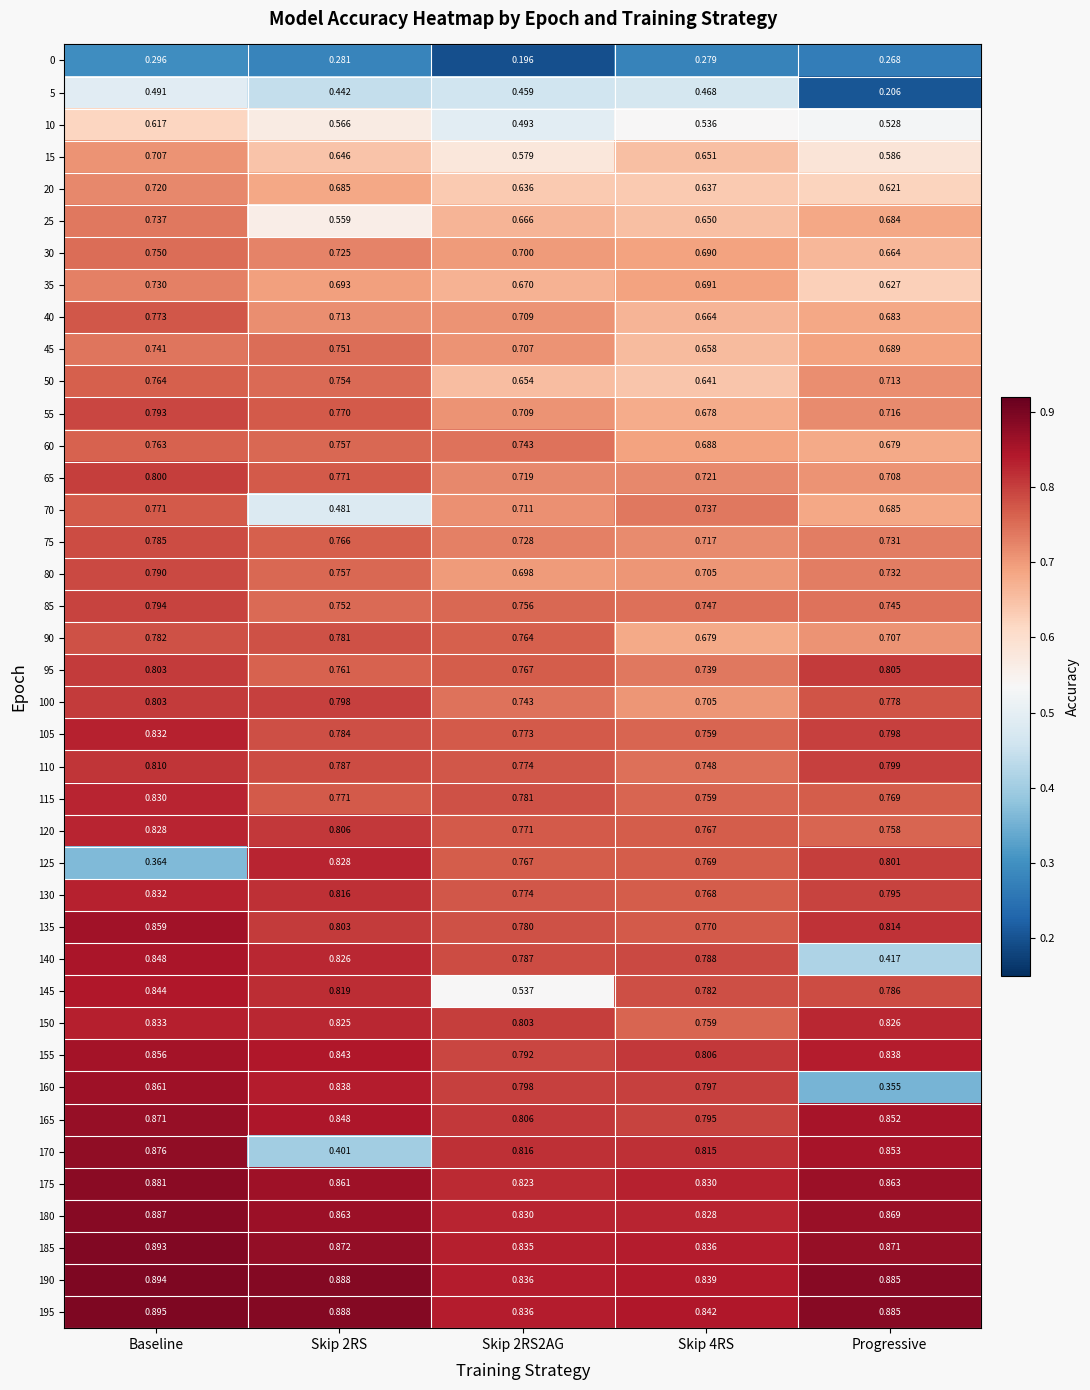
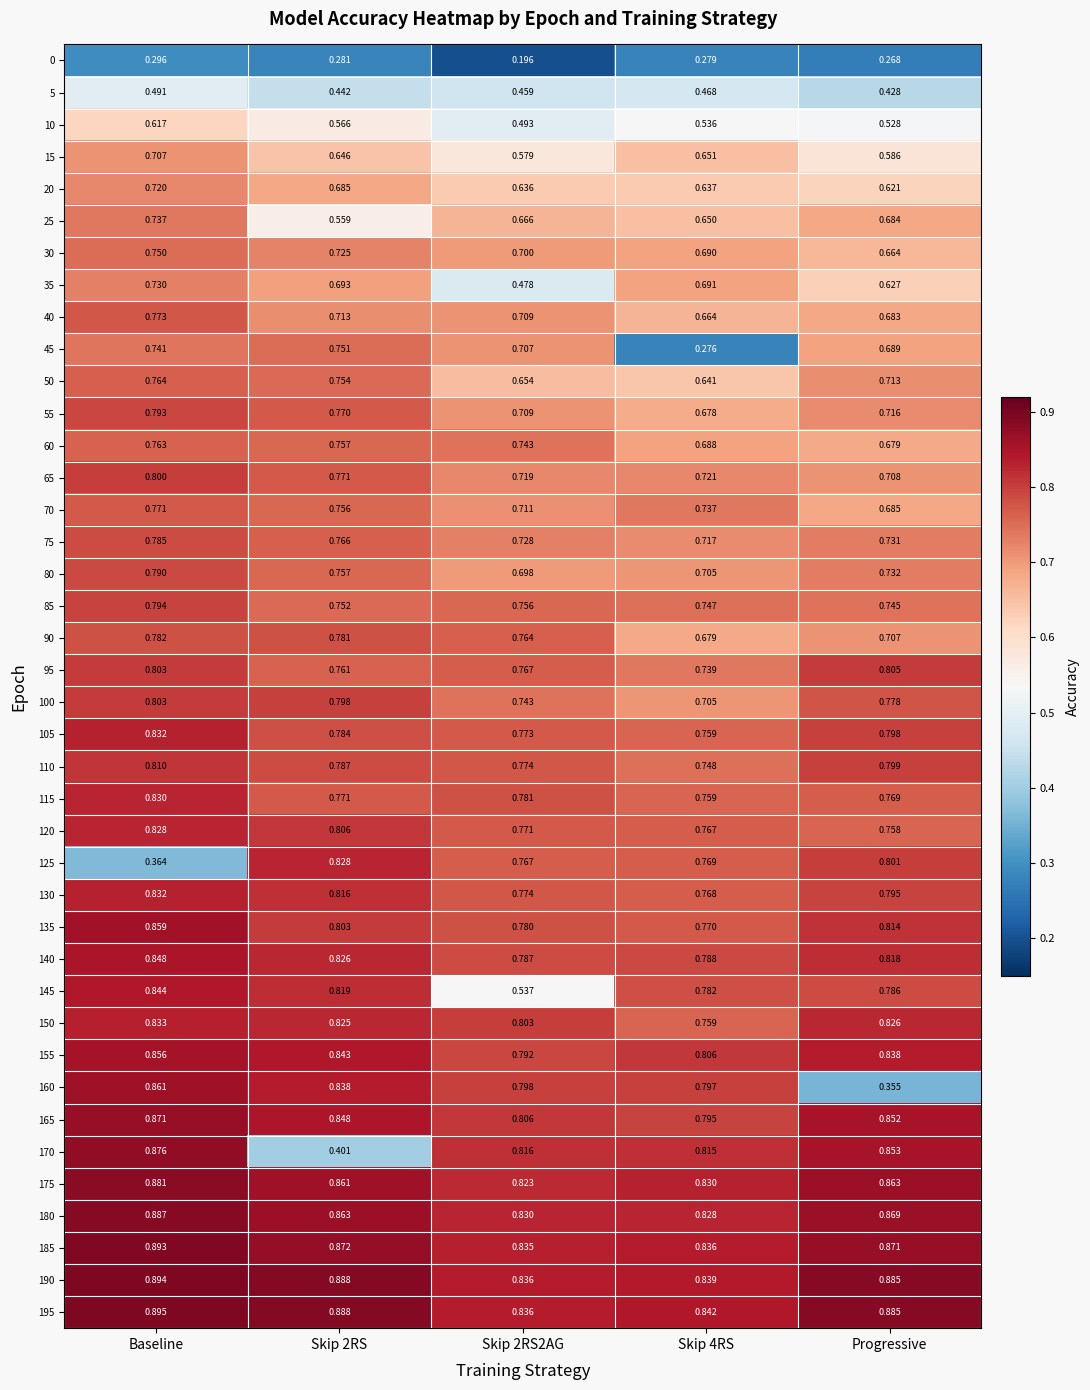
  {
    "0": {
      "Baseline": 0.296,
      "Skip 2RS": 0.281,
      "Skip 2RS2AG": 0.196,
      "Skip 4RS": 0.279,
      "Progressive": 0.268
    },
    "5": {
      "Baseline": 0.491,
      "Skip 2RS": 0.442,
      "Skip 2RS2AG": 0.459,
      "Skip 4RS": 0.468,
-     "Progressive": 0.206
+     "Progressive": 0.428
    },
    "10": {
      "Baseline": 0.617,
      "Skip 2RS": 0.566,
      "Skip 2RS2AG": 0.493,
      "Skip 4RS": 0.536,
      "Progressive": 0.528
    },
    "15": {
      "Baseline": 0.707,
      "Skip 2RS": 0.646,
      "Skip 2RS2AG": 0.579,
      "Skip 4RS": 0.651,
      "Progressive": 0.586
    },
    "20": {
      "Baseline": 0.720,
      "Skip 2RS": 0.685,
      "Skip 2RS2AG": 0.636,
      "Skip 4RS": 0.637,
      "Progressive": 0.621
    },
    "25": {
      "Baseline": 0.737,
      "Skip 2RS": 0.559,
      "Skip 2RS2AG": 0.666,
      "Skip 4RS": 0.650,
      "Progressive": 0.684
    },
    "30": {
      "Baseline": 0.750,
      "Skip 2RS": 0.725,
      "Skip 2RS2AG": 0.700,
      "Skip 4RS": 0.690,
      "Progressive": 0.664
    },
    "35": {
      "Baseline": 0.730,
      "Skip 2RS": 0.693,
-     "Skip 2RS2AG": 0.670,
+     "Skip 2RS2AG": 0.478,
      "Skip 4RS": 0.691,
      "Progressive": 0.627
    },
    "40": {
      "Baseline": 0.773,
      "Skip 2RS": 0.713,
      "Skip 2RS2AG": 0.709,
      "Skip 4RS": 0.664,
      "Progressive": 0.683
    },
    "45": {
      "Baseline": 0.741,
      "Skip 2RS": 0.751,
      "Skip 2RS2AG": 0.707,
-     "Skip 4RS": 0.658,
+     "Skip 4RS": 0.276,
      "Progressive": 0.689
    },
    "50": {
      "Baseline": 0.764,
      "Skip 2RS": 0.754,
      "Skip 2RS2AG": 0.654,
      "Skip 4RS": 0.641,
      "Progressive": 0.713
    },
    "55": {
      "Baseline": 0.793,
      "Skip 2RS": 0.770,
      "Skip 2RS2AG": 0.709,
      "Skip 4RS": 0.678,
      "Progressive": 0.716
    },
    "60": {
      "Baseline": 0.763,
      "Skip 2RS": 0.757,
      "Skip 2RS2AG": 0.743,
      "Skip 4RS": 0.688,
      "Progressive": 0.679
    },
    "65": {
      "Baseline": 0.800,
      "Skip 2RS": 0.771,
      "Skip 2RS2AG": 0.719,
      "Skip 4RS": 0.721,
      "Progressive": 0.708
    },
    "70": {
      "Baseline": 0.771,
-     "Skip 2RS": 0.481,
+     "Skip 2RS": 0.756,
      "Skip 2RS2AG": 0.711,
      "Skip 4RS": 0.737,
      "Progressive": 0.685
    },
    "75": {
      "Baseline": 0.785,
      "Skip 2RS": 0.766,
      "Skip 2RS2AG": 0.728,
      "Skip 4RS": 0.717,
      "Progressive": 0.731
    },
    "80": {
      "Baseline": 0.790,
      "Skip 2RS": 0.757,
      "Skip 2RS2AG": 0.698,
      "Skip 4RS": 0.705,
      "Progressive": 0.732
    },
    "85": {
      "Baseline": 0.794,
      "Skip 2RS": 0.752,
      "Skip 2RS2AG": 0.756,
      "Skip 4RS": 0.747,
      "Progressive": 0.745
    },
    "90": {
      "Baseline": 0.782,
      "Skip 2RS": 0.781,
      "Skip 2RS2AG": 0.764,
      "Skip 4RS": 0.679,
      "Progressive": 0.707
    },
    "95": {
      "Baseline": 0.803,
      "Skip 2RS": 0.761,
      "Skip 2RS2AG": 0.767,
      "Skip 4RS": 0.739,
      "Progressive": 0.805
    },
    "100": {
      "Baseline": 0.803,
      "Skip 2RS": 0.798,
      "Skip 2RS2AG": 0.743,
      "Skip 4RS": 0.705,
      "Progressive": 0.778
    },
    "105": {
      "Baseline": 0.832,
      "Skip 2RS": 0.784,
      "Skip 2RS2AG": 0.773,
      "Skip 4RS": 0.759,
      "Progressive": 0.798
    },
    "110": {
      "Baseline": 0.810,
      "Skip 2RS": 0.787,
      "Skip 2RS2AG": 0.774,
      "Skip 4RS": 0.748,
      "Progressive": 0.799
    },
    "115": {
      "Baseline": 0.830,
      "Skip 2RS": 0.771,
      "Skip 2RS2AG": 0.781,
      "Skip 4RS": 0.759,
      "Progressive": 0.769
    },
    "120": {
      "Baseline": 0.828,
      "Skip 2RS": 0.806,
      "Skip 2RS2AG": 0.771,
      "Skip 4RS": 0.767,
      "Progressive": 0.758
    },
    "125": {
      "Baseline": 0.364,
      "Skip 2RS": 0.828,
      "Skip 2RS2AG": 0.767,
      "Skip 4RS": 0.769,
      "Progressive": 0.801
    },
    "130": {
      "Baseline": 0.832,
      "Skip 2RS": 0.816,
      "Skip 2RS2AG": 0.774,
      "Skip 4RS": 0.768,
      "Progressive": 0.795
    },
    "135": {
      "Baseline": 0.859,
      "Skip 2RS": 0.803,
      "Skip 2RS2AG": 0.780,
      "Skip 4RS": 0.770,
      "Progressive": 0.814
    },
    "140": {
      "Baseline": 0.848,
      "Skip 2RS": 0.826,
      "Skip 2RS2AG": 0.787,
      "Skip 4RS": 0.788,
-     "Progressive": 0.417
+     "Progressive": 0.818
    },
    "145": {
      "Baseline": 0.844,
      "Skip 2RS": 0.819,
      "Skip 2RS2AG": 0.537,
      "Skip 4RS": 0.782,
      "Progressive": 0.786
    },
    "150": {
      "Baseline": 0.833,
      "Skip 2RS": 0.825,
      "Skip 2RS2AG": 0.803,
      "Skip 4RS": 0.759,
      "Progressive": 0.826
    },
    "155": {
      "Baseline": 0.856,
      "Skip 2RS": 0.843,
      "Skip 2RS2AG": 0.792,
      "Skip 4RS": 0.806,
      "Progressive": 0.838
    },
    "160": {
      "Baseline": 0.861,
      "Skip 2RS": 0.838,
      "Skip 2RS2AG": 0.798,
      "Skip 4RS": 0.797,
      "Progressive": 0.355
    },
    "165": {
      "Baseline": 0.871,
      "Skip 2RS": 0.848,
      "Skip 2RS2AG": 0.806,
      "Skip 4RS": 0.795,
      "Progressive": 0.852
    },
    "170": {
      "Baseline": 0.876,
      "Skip 2RS": 0.401,
      "Skip 2RS2AG": 0.816,
      "Skip 4RS": 0.815,
      "Progressive": 0.853
    },
    "175": {
      "Baseline": 0.881,
      "Skip 2RS": 0.861,
      "Skip 2RS2AG": 0.823,
      "Skip 4RS": 0.830,
      "Progressive": 0.863
    },
    "180": {
      "Baseline": 0.887,
      "Skip 2RS": 0.863,
      "Skip 2RS2AG": 0.830,
      "Skip 4RS": 0.828,
      "Progressive": 0.869
    },
    "185": {
      "Baseline": 0.893,
      "Skip 2RS": 0.872,
      "Skip 2RS2AG": 0.835,
      "Skip 4RS": 0.836,
      "Progressive": 0.871
    },
    "190": {
      "Baseline": 0.894,
      "Skip 2RS": 0.888,
      "Skip 2RS2AG": 0.836,
      "Skip 4RS": 0.839,
      "Progressive": 0.885
    },
    "195": {
      "Baseline": 0.895,
      "Skip 2RS": 0.888,
      "Skip 2RS2AG": 0.836,
      "Skip 4RS": 0.842,
      "Progressive": 0.885
    }
  }
